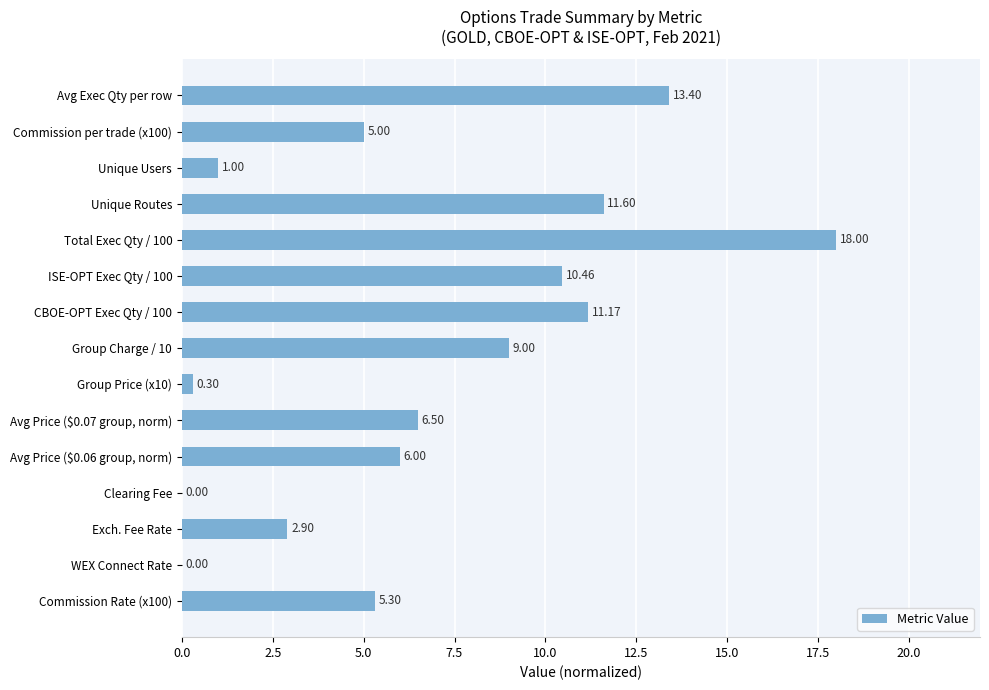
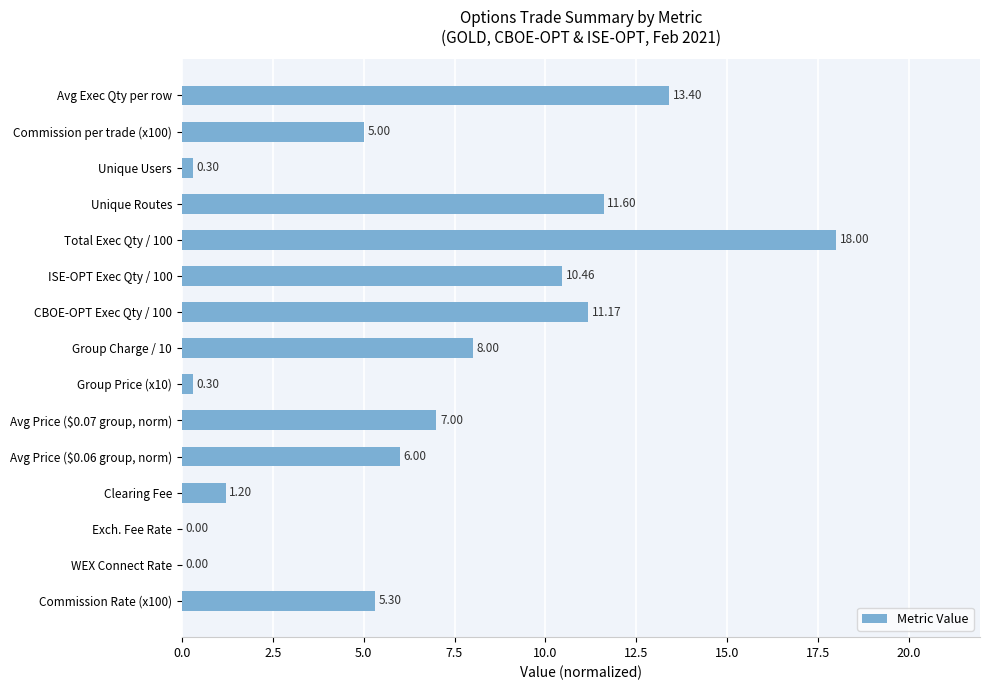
  {
    "Avg Exec Qty per row": 13.40,
    "Commission per trade (x100)": 5.00,
-   "Unique Users": 1.00,
+   "Unique Users": 0.30,
    "Unique Routes": 11.60,
    "Total Exec Qty / 100": 18.00,
    "ISE-OPT Exec Qty / 100": 10.46,
    "CBOE-OPT Exec Qty / 100": 11.17,
-   "Group Charge / 10": 9.00,
+   "Group Charge / 10": 8.00,
    "Group Price (x10)": 0.30,
-   "Avg Price ($0.07 group, norm)": 6.50,
+   "Avg Price ($0.07 group, norm)": 7.00,
    "Avg Price ($0.06 group, norm)": 6.00,
-   "Clearing Fee": 0.00,
-   "Exch. Fee Rate": 2.90,
+   "Clearing Fee": 1.20,
+   "Exch. Fee Rate": 0.00,
    "WEX Connect Rate": 0.00,
    "Commission Rate (x100)": 5.30
  }
